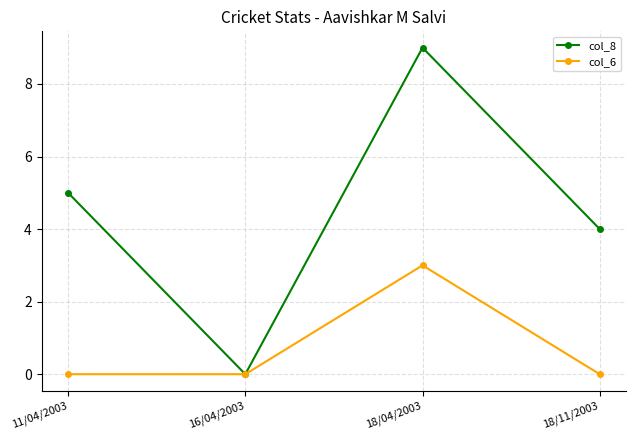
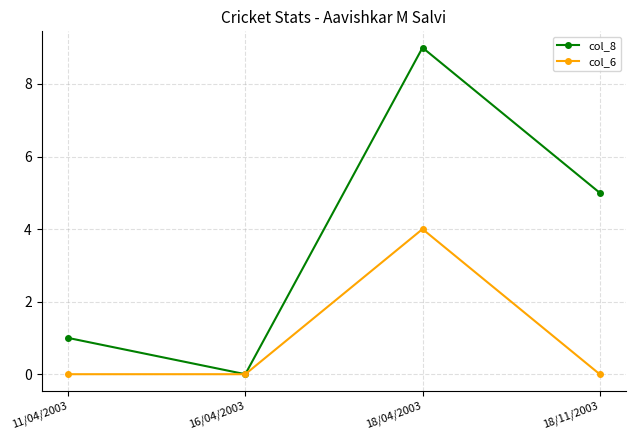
  {
    "col_8": {
-     "11/04/2003": 5,
+     "11/04/2003": 1,
      "18/04/2003": 9,
-     "18/11/2003": 4
+     "18/11/2003": 5
    },
    "col_6": {
      "11/04/2003": 0,
-     "18/04/2003": 3,
+     "18/04/2003": 4,
      "18/11/2003": 0
    }
  }
